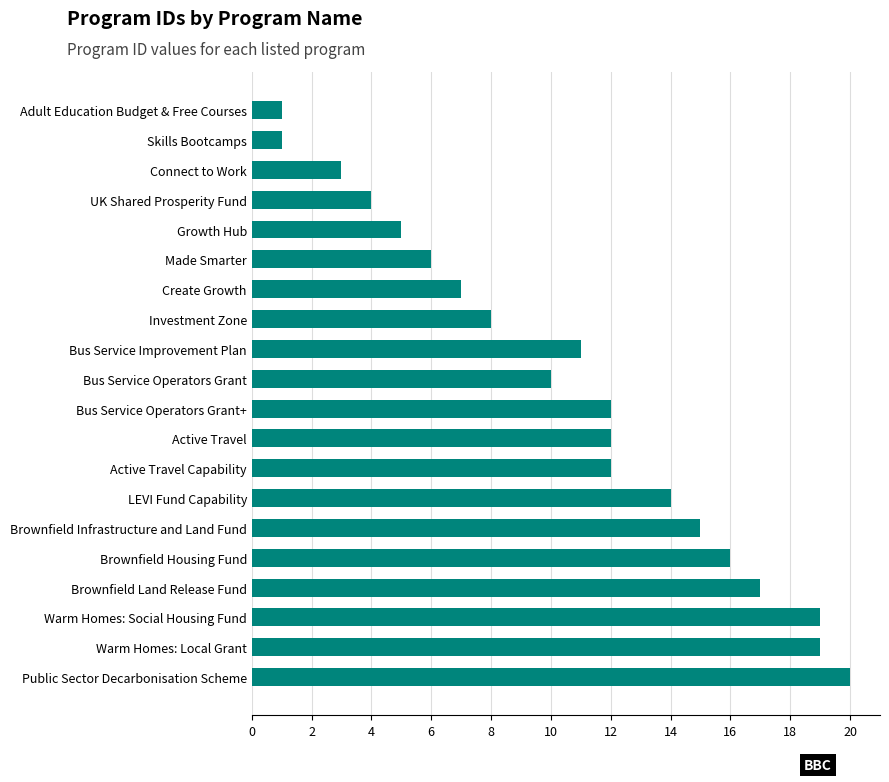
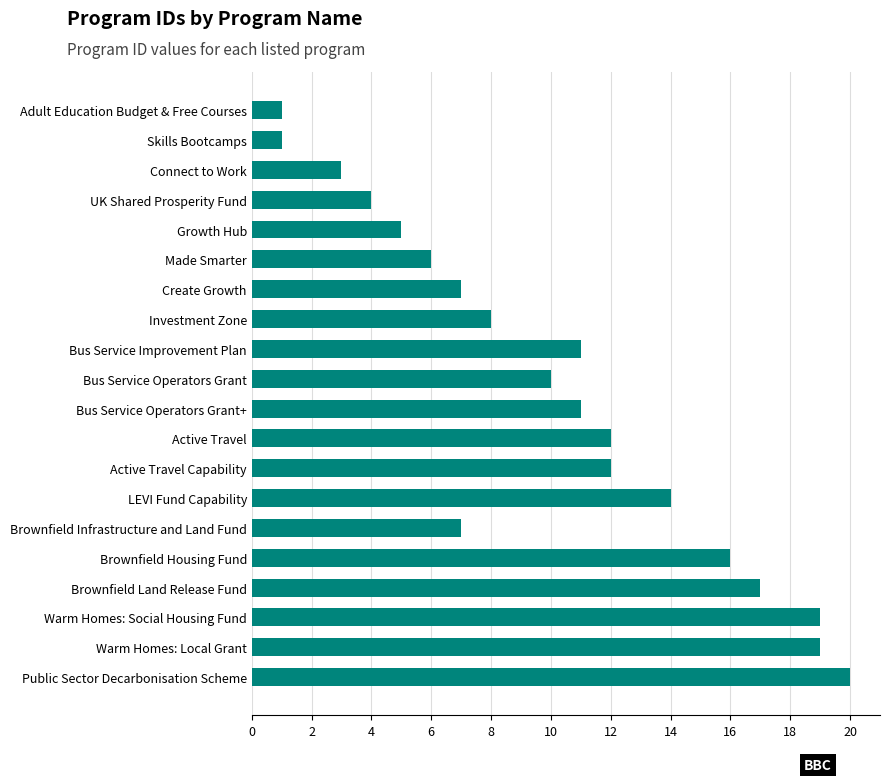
  {
    "Adult Education Budget & Free Courses": 1,
    "Skills Bootcamps": 1,
    "Connect to Work": 3,
    "UK Shared Prosperity Fund": 4,
    "Growth Hub": 5,
    "Made Smarter": 6,
    "Create Growth": 7,
    "Investment Zone": 8,
    "Bus Service Improvement Plan": 11,
    "Bus Service Operators Grant": 10,
-   "Bus Service Operators Grant+": 12,
+   "Bus Service Operators Grant+": 11,
    "Active Travel": 12,
    "Active Travel Capability": 12,
    "LEVI Fund Capability": 14,
-   "Brownfield Infrastructure and Land Fund": 15,
+   "Brownfield Infrastructure and Land Fund": 7,
    "Brownfield Housing Fund": 16,
    "Brownfield Land Release Fund": 17,
    "Warm Homes: Social Housing Fund": 19,
    "Warm Homes: Local Grant": 19,
    "Public Sector Decarbonisation Scheme": 20
  }
